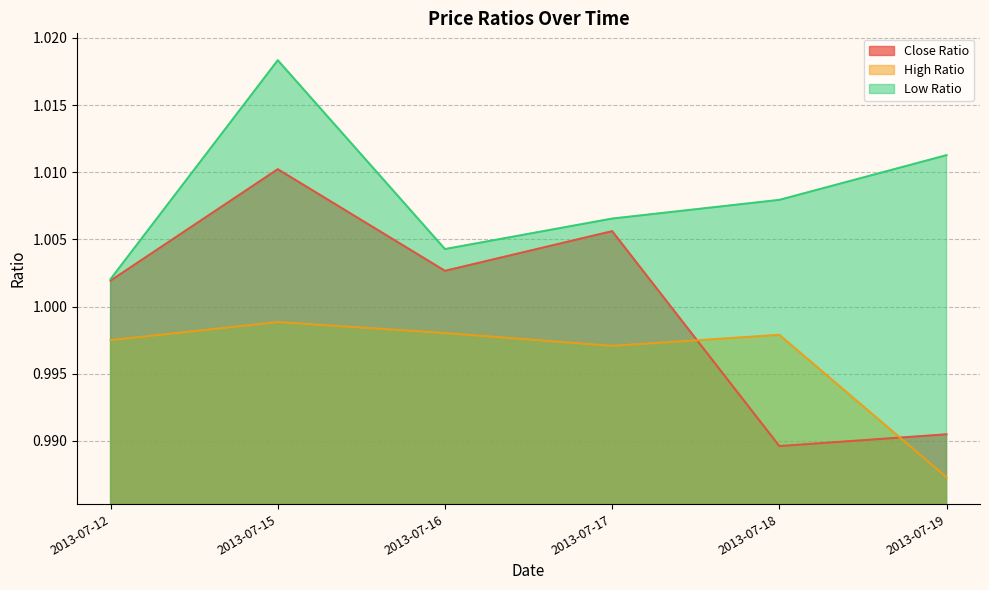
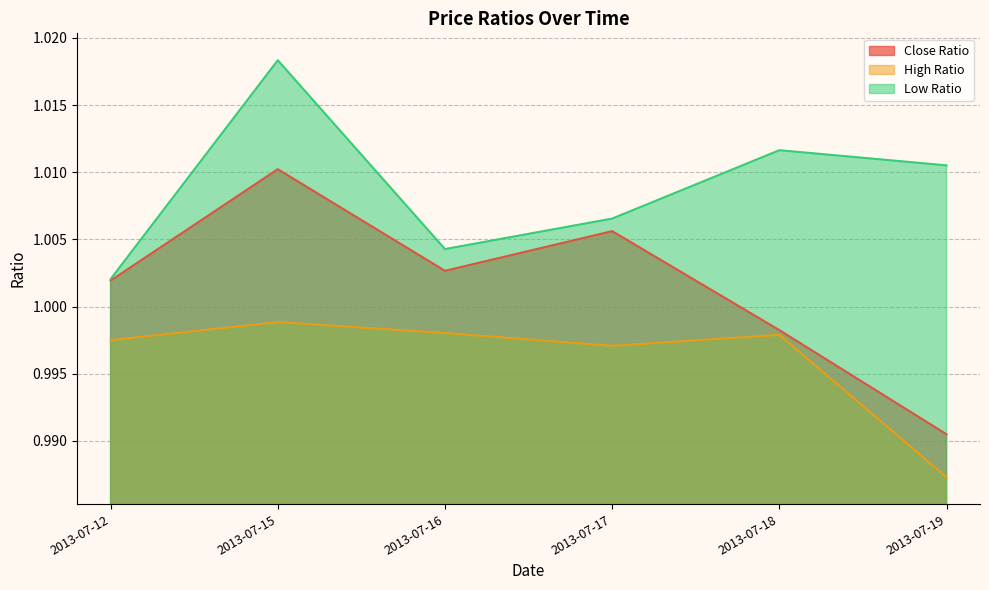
  {
    "Close Ratio": {
      "2013-07-15": 1.0102,
      "2013-07-16": 1.0027,
      "2013-07-17": 1.0056,
-     "2013-07-18": 0.9896,
+     "2013-07-18": 0.9982,
      "2013-07-19": 0.9905
    },
    "High Ratio": {
      "2013-07-12": 0.9975,
      "2013-07-15": 0.9988,
      "2013-07-16": 0.9980,
      "2013-07-17": 0.9971,
      "2013-07-18": 0.9979,
      "2013-07-19": 0.9873
    },
    "Low Ratio": {
      "2013-07-15": 1.0183,
      "2013-07-16": 1.0043,
      "2013-07-17": 1.0065,
-     "2013-07-18": 1.0079,
-     "2013-07-19": 1.0113
+     "2013-07-18": 1.0116,
+     "2013-07-19": 1.0105
    }
  }
